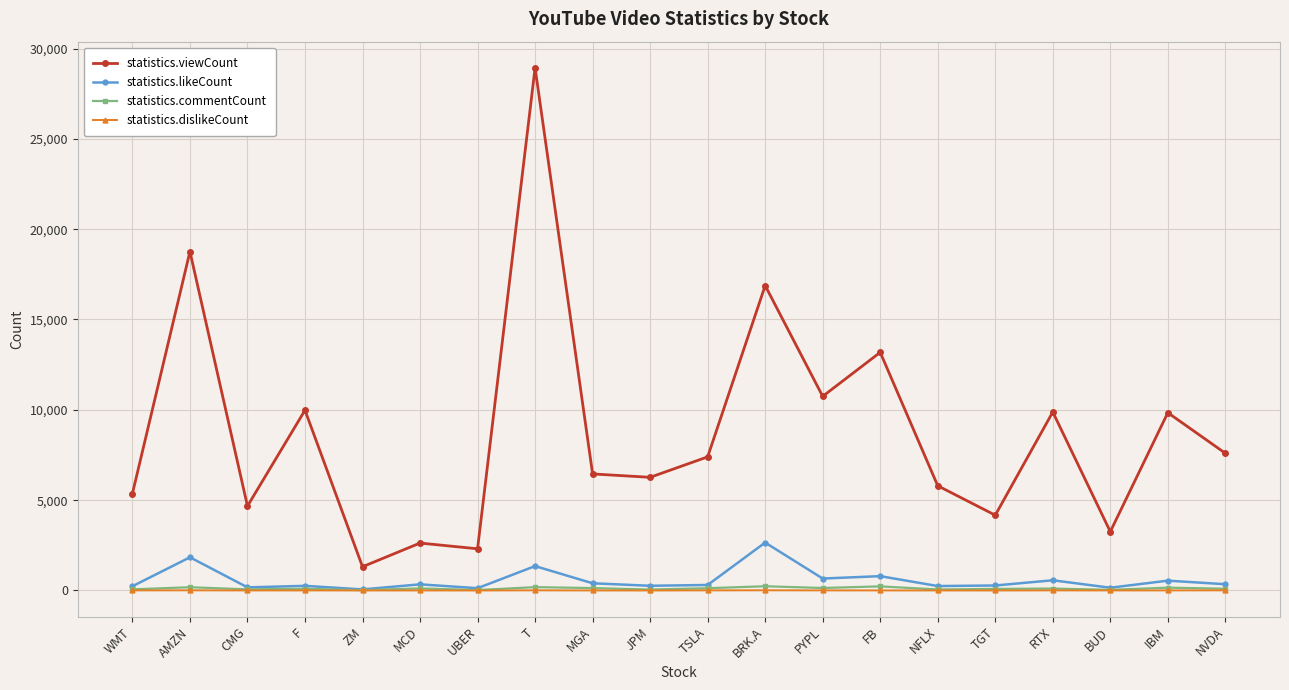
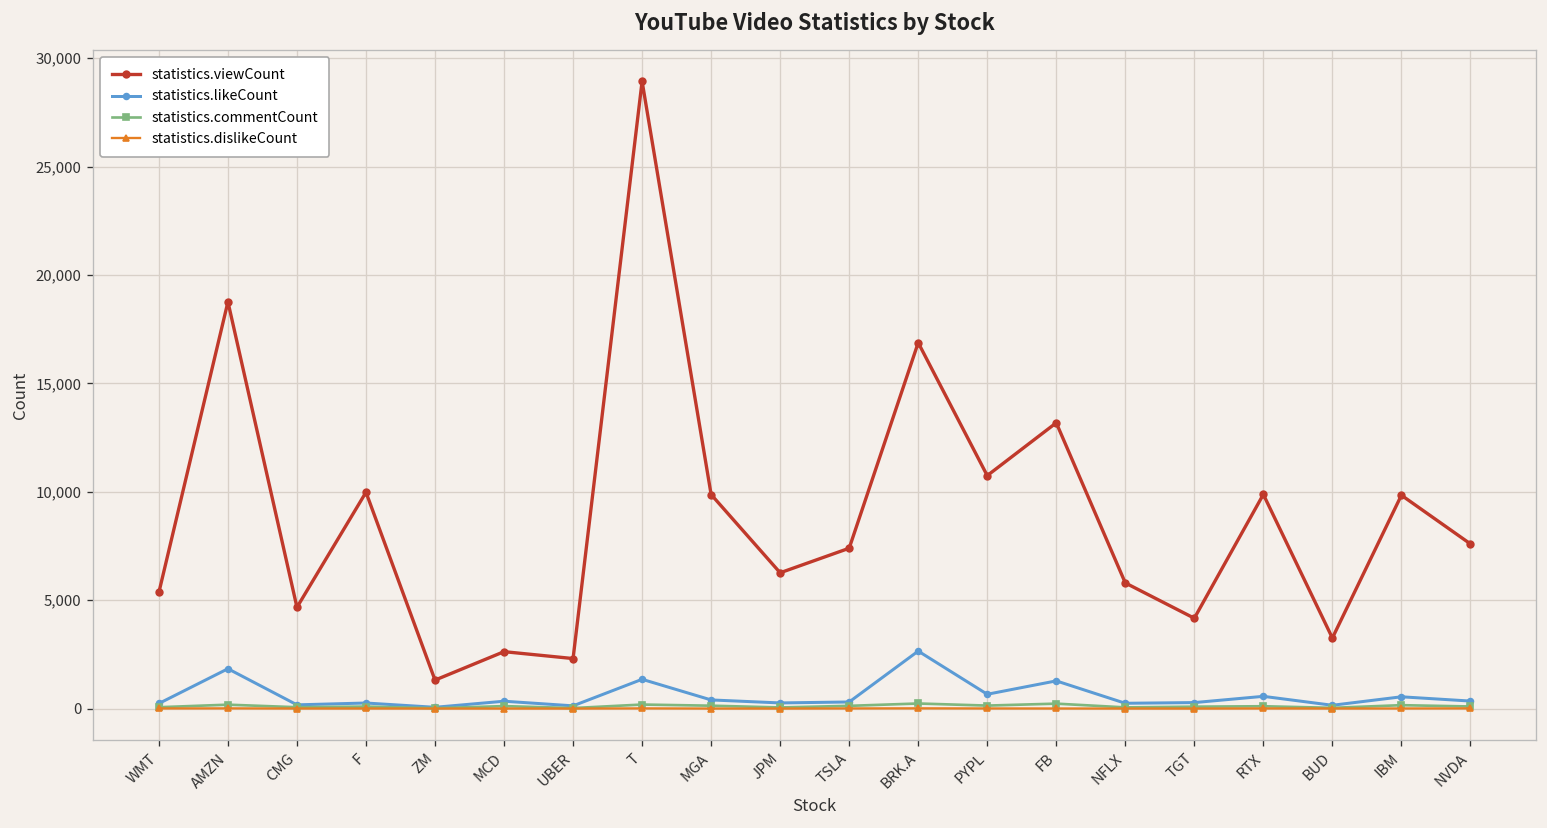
  {
    "statistics.viewCount": {
      "WMT": "5,400",
      "AMZN": "18,800",
      "CMG": "4,700",
      "F": "10,000",
      "ZM": "1,300",
      "MCD": "2,600",
      "UBER": "2,300",
      "T": "28,900",
-     "MGA": "6,500",
+     "MGA": "9,900",
      "JPM": "6,300",
      "TSLA": "7,400",
      "BRK.A": "16,900",
      "PYPL": "10,700",
      "FB": "13,200",
      "NFLX": "5,800",
      "TGT": "4,200",
      "RTX": "9,900",
      "BUD": "3,300",
      "IBM": "9,800",
      "NVDA": "7,600"
    },
    "statistics.likeCount": {
      "WMT": "200",
      "AMZN": "1,800",
      "F": "300",
      "MCD": "300",
      "T": "1,400",
      "MGA": "400",
      "JPM": "300",
      "TSLA": "300",
      "BRK.A": "2,700",
      "PYPL": "700",
-     "FB": "800",
+     "FB": "1,300",
      "NFLX": "200",
      "TGT": "300",
      "RTX": "600",
      "IBM": "500",
      "NVDA": "300"
    },
    "statistics.commentCount": {
      "AMZN": "200",
      "T": "200",
      "BRK.A": "200",
      "FB": "200",
      "IBM": "200"
    },
    "statistics.dislikeCount": {
      "AMZN": "0",
      "T": "0",
      "BRK.A": "0",
      "FB": "0",
      "IBM": "0"
    }
  }
